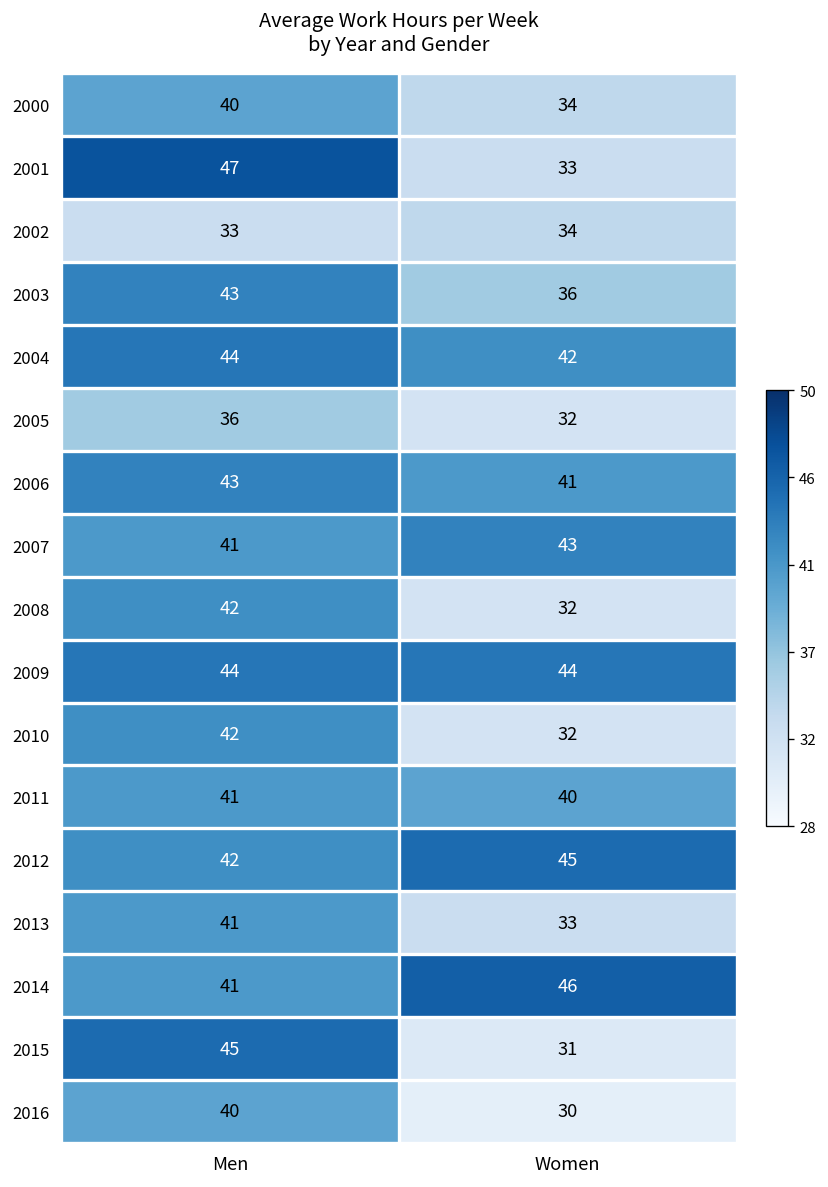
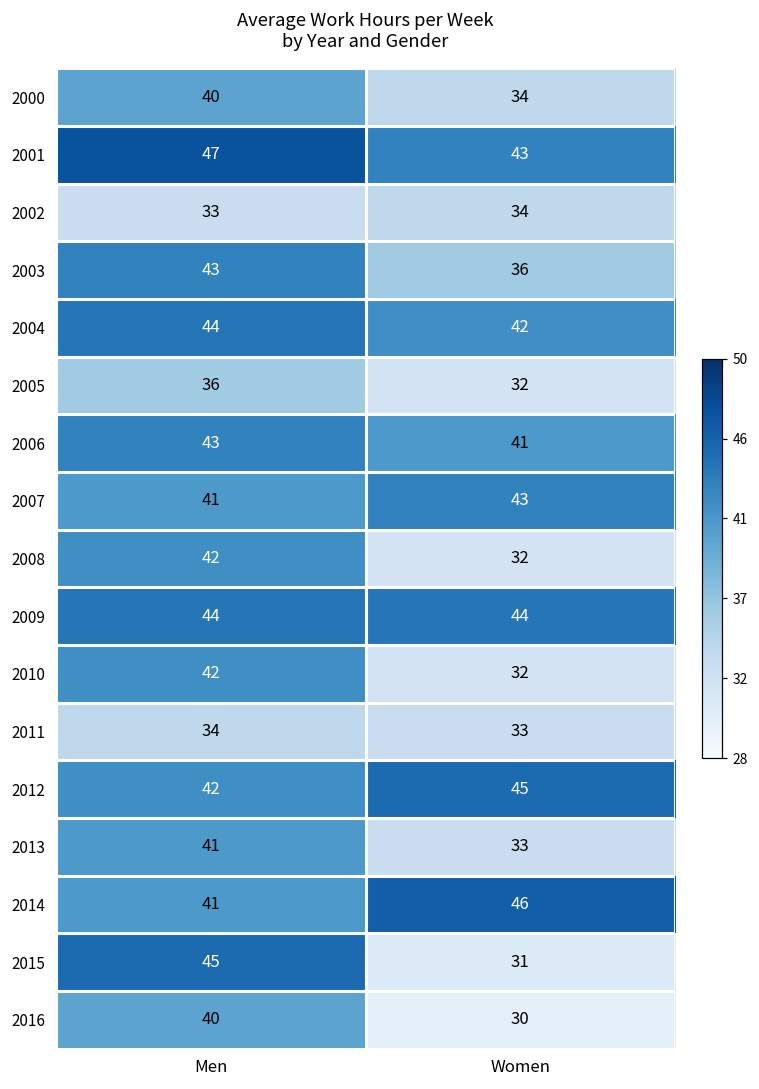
  {
    "2000": {
      "Men": 40,
      "Women": 34
    },
    "2001": {
      "Men": 47,
-     "Women": 33
+     "Women": 43
    },
    "2002": {
      "Men": 33,
      "Women": 34
    },
    "2003": {
      "Men": 43,
      "Women": 36
    },
    "2004": {
      "Men": 44,
      "Women": 42
    },
    "2005": {
      "Men": 36,
      "Women": 32
    },
    "2006": {
      "Men": 43,
      "Women": 41
    },
    "2007": {
      "Men": 41,
      "Women": 43
    },
    "2008": {
      "Men": 42,
      "Women": 32
    },
    "2009": {
      "Men": 44,
      "Women": 44
    },
    "2010": {
      "Men": 42,
      "Women": 32
    },
    "2011": {
-     "Men": 41,
-     "Women": 40
+     "Men": 34,
+     "Women": 33
    },
    "2012": {
      "Men": 42,
      "Women": 45
    },
    "2013": {
      "Men": 41,
      "Women": 33
    },
    "2014": {
      "Men": 41,
      "Women": 46
    },
    "2015": {
      "Men": 45,
      "Women": 31
    },
    "2016": {
      "Men": 40,
      "Women": 30
    }
  }
